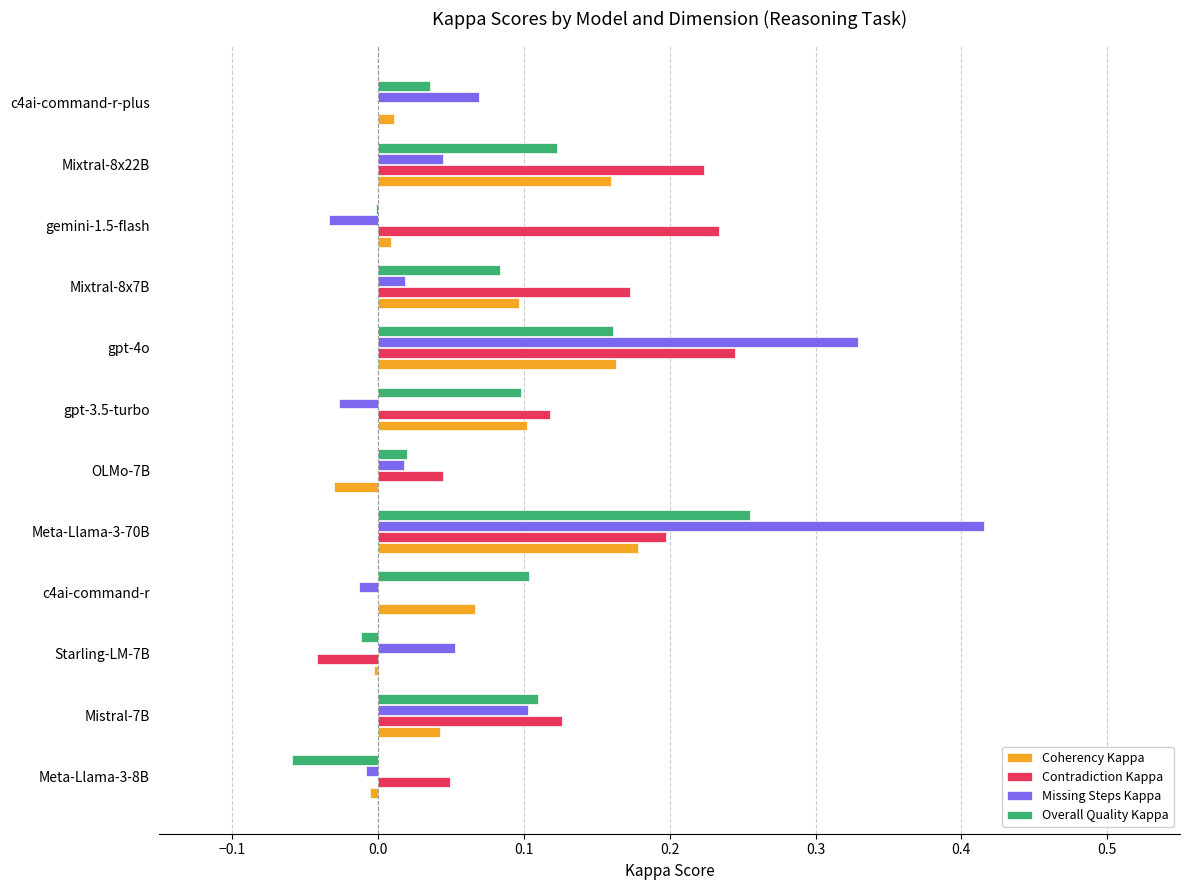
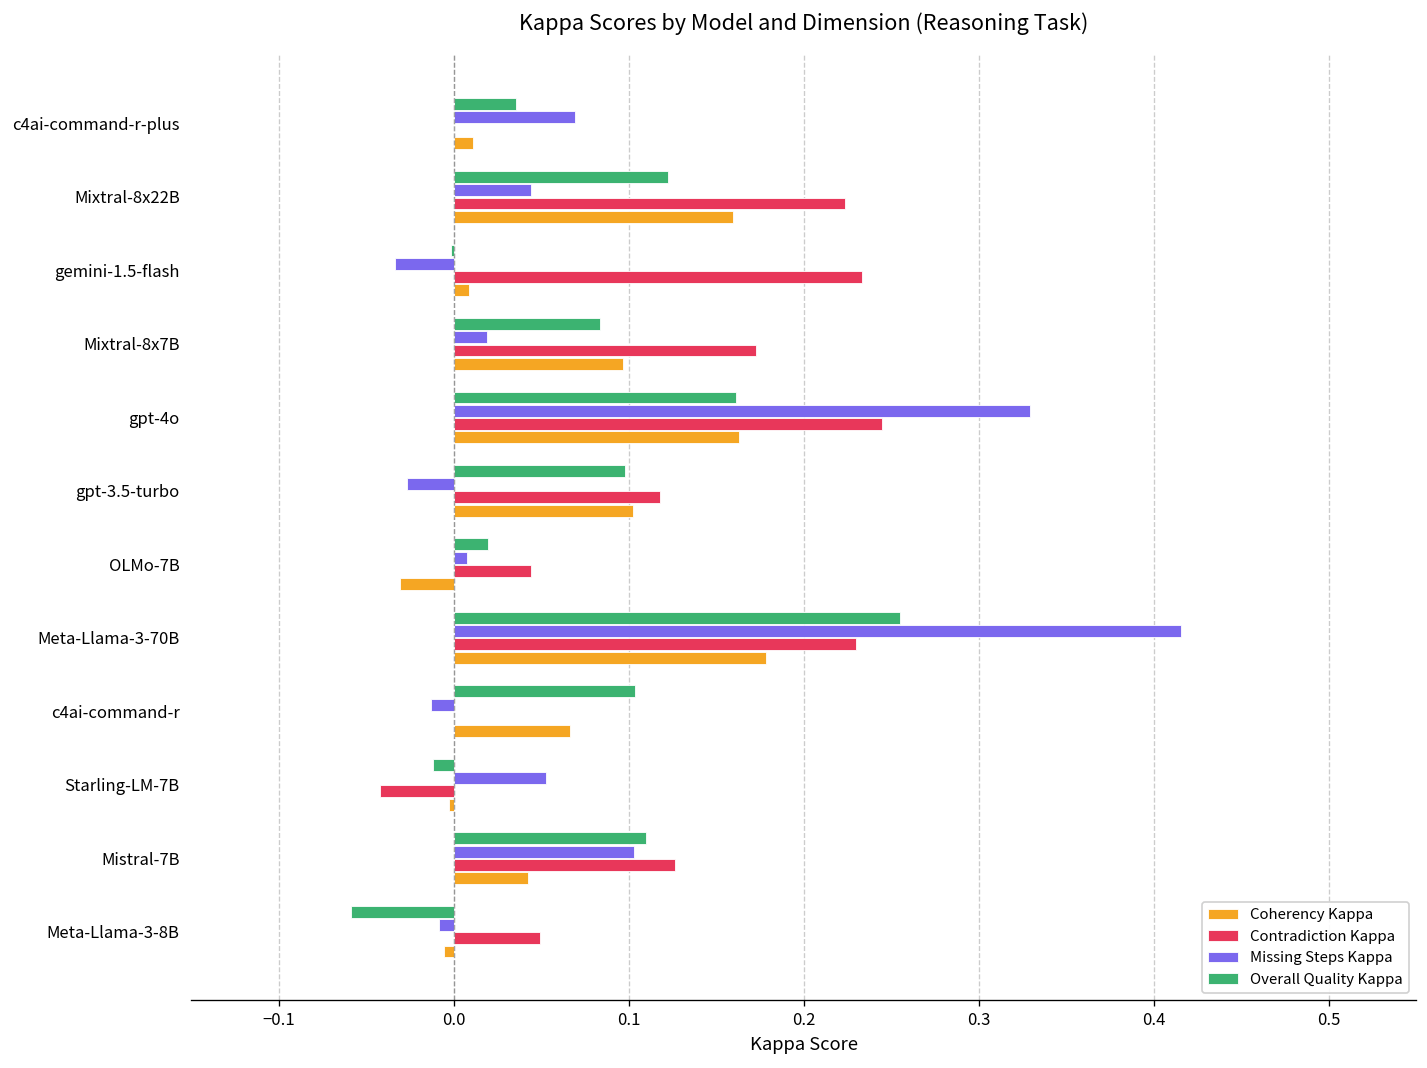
  {
    "Coherency Kappa": {
      "c4ai-command-r-plus": 0.011,
      "Mixtral-8x22B": 0.160,
      "gemini-1.5-flash": 0.009,
      "Mixtral-8x7B": 0.097,
      "gpt-4o": 0.163,
      "gpt-3.5-turbo": 0.102,
      "OLMo-7B": -0.031,
      "Meta-Llama-3-70B": 0.179,
      "c4ai-command-r": 0.066,
      "Starling-LM-7B": -0.003,
      "Mistral-7B": 0.043,
      "Meta-Llama-3-8B": -0.006
    },
    "Contradiction Kappa": {
      "c4ai-command-r-plus": 0.000,
      "Mixtral-8x22B": 0.224,
      "gemini-1.5-flash": 0.234,
      "Mixtral-8x7B": 0.173,
      "gpt-4o": 0.245,
      "gpt-3.5-turbo": 0.118,
      "OLMo-7B": 0.044,
-     "Meta-Llama-3-70B": 0.197,
+     "Meta-Llama-3-70B": 0.230,
      "c4ai-command-r": 0.000,
      "Starling-LM-7B": -0.042,
      "Mistral-7B": 0.126,
      "Meta-Llama-3-8B": 0.049
    },
    "Missing Steps Kappa": {
      "c4ai-command-r-plus": 0.070,
      "Mixtral-8x22B": 0.044,
      "gemini-1.5-flash": -0.034,
      "Mixtral-8x7B": 0.019,
      "gpt-4o": 0.329,
      "gpt-3.5-turbo": -0.027,
-     "OLMo-7B": 0.018,
+     "OLMo-7B": 0.008,
      "Meta-Llama-3-70B": 0.415,
      "c4ai-command-r": -0.013,
      "Starling-LM-7B": 0.053,
      "Mistral-7B": 0.103,
      "Meta-Llama-3-8B": -0.008
    },
    "Overall Quality Kappa": {
      "c4ai-command-r-plus": 0.035,
      "Mixtral-8x22B": 0.123,
      "Mixtral-8x7B": 0.083,
      "gpt-4o": 0.161,
      "gpt-3.5-turbo": 0.098,
      "OLMo-7B": 0.020,
      "Meta-Llama-3-70B": 0.255,
      "c4ai-command-r": 0.103,
      "Starling-LM-7B": -0.012,
      "Mistral-7B": 0.110,
      "Meta-Llama-3-8B": -0.059
    }
  }
